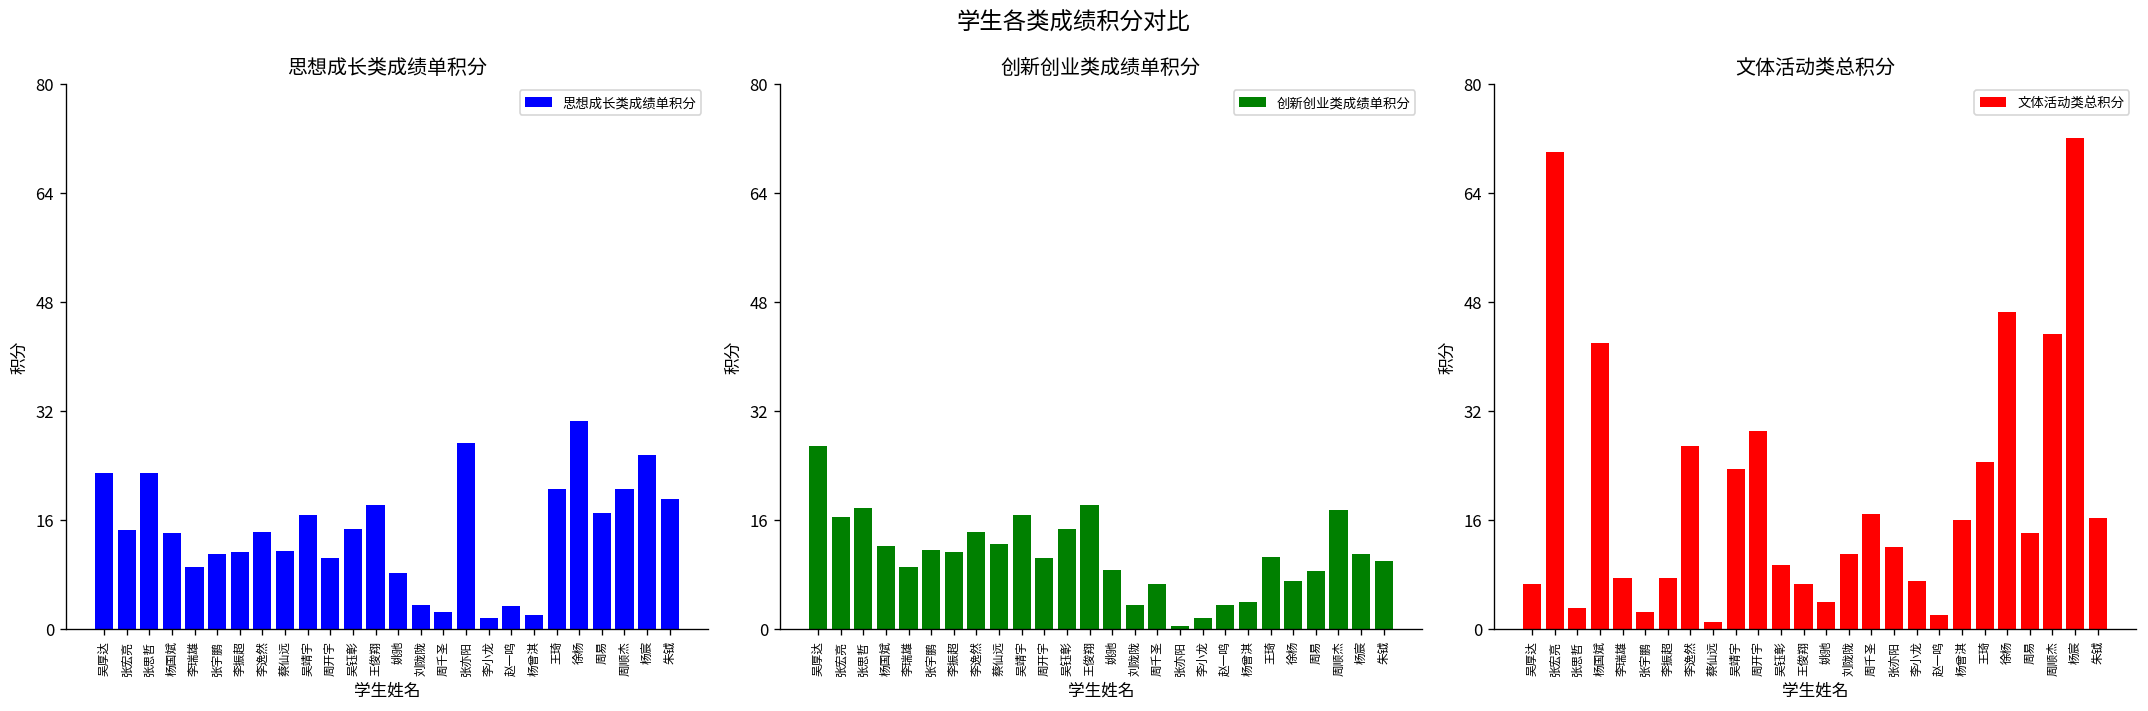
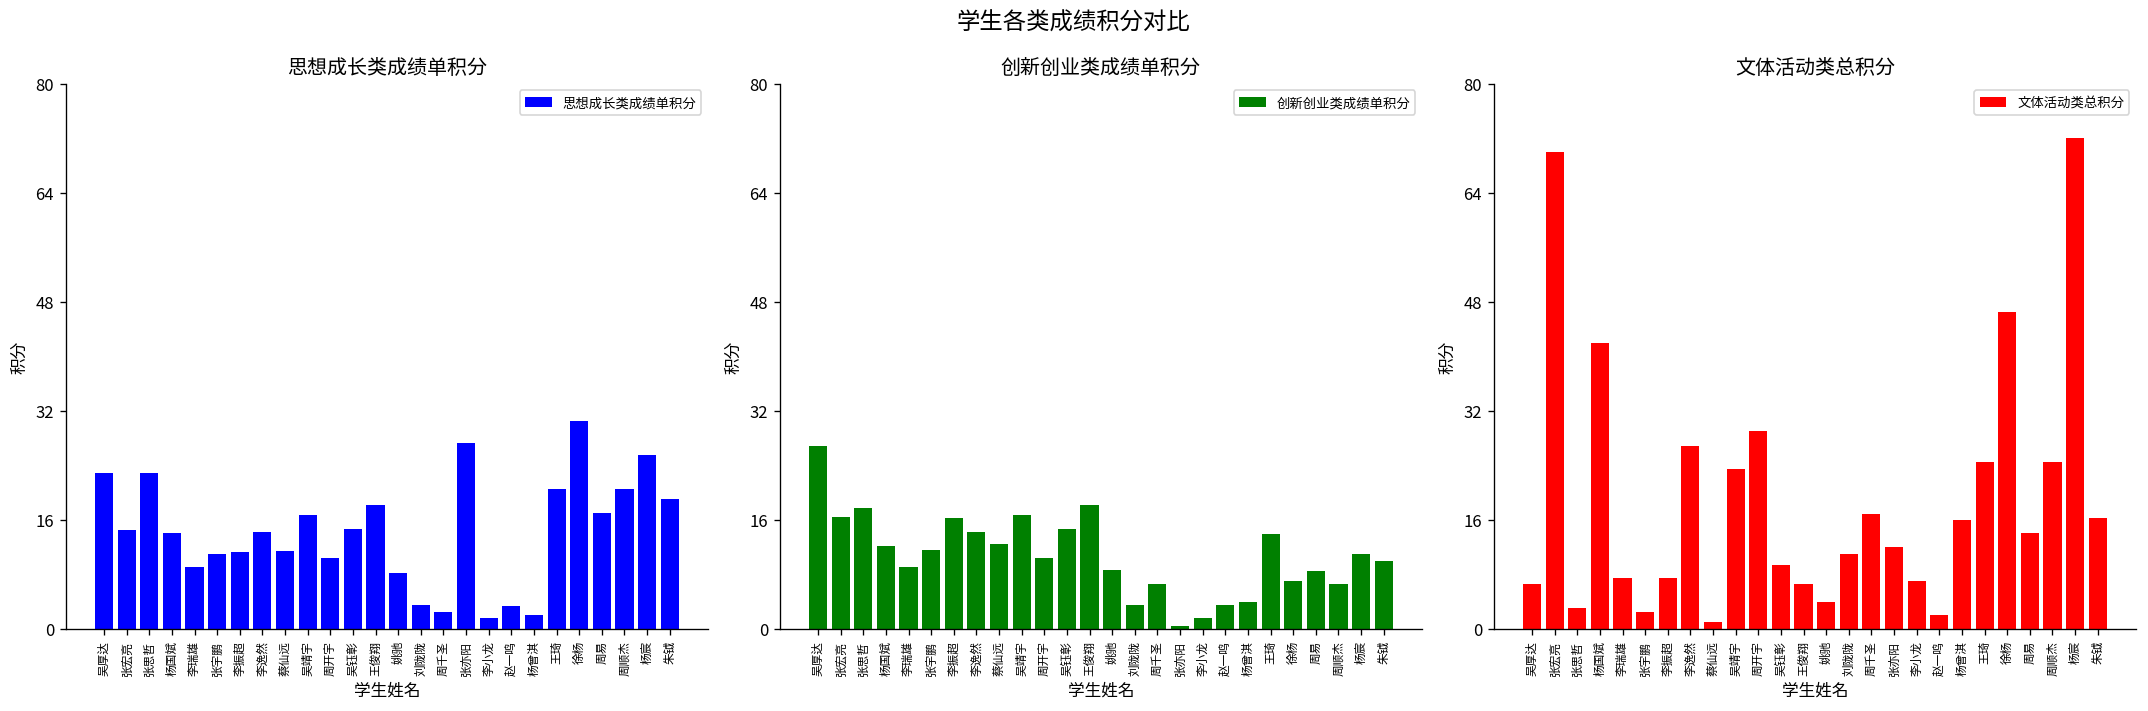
  {
    "思想成长类成绩单积分": {
      "吴厚达": 23,
      "张宏亮": 15,
      "张思哲": 23,
      "杨国斌": 14,
      "李瑞雄": 9,
      "张宇鹏": 11,
      "李振超": 11,
      "李逸然": 14,
      "蔡仙远": 11,
      "吴靖宇": 17,
      "周开宇": 10,
      "吴钰彰": 15,
      "王俊翔": 18,
      "姚驰": 8,
      "刘陇陇": 4,
      "周千圣": 2,
      "张亦阳": 27,
      "李小龙": 2,
      "赵一鸣": 3,
      "杨曾淇": 2,
      "王琦": 21,
      "徐杨": 31,
      "周易": 17,
      "周顺杰": 21,
      "杨宸": 26,
      "朱钺": 19
    },
    "创新创业类成绩单积分": {
      "吴厚达": 27,
      "张宏亮": 16,
      "张思哲": 18,
      "杨国斌": 12,
      "李瑞雄": 9,
      "张宇鹏": 12,
-     "李振超": 11,
+     "李振超": 16,
      "李逸然": 14,
      "蔡仙远": 13,
      "吴靖宇": 17,
      "周开宇": 10,
      "吴钰彰": 15,
      "王俊翔": 18,
      "姚驰": 9,
      "刘陇陇": 4,
      "周千圣": 7,
      "李小龙": 2,
      "赵一鸣": 4,
      "杨曾淇": 4,
-     "王琦": 11,
+     "王琦": 14,
      "徐杨": 7,
      "周易": 9,
-     "周顺杰": 18,
+     "周顺杰": 7,
      "杨宸": 11,
      "朱钺": 10
    },
    "文体活动类总积分": {
      "吴厚达": 7,
      "张宏亮": 70,
      "张思哲": 3,
      "杨国斌": 42,
      "李瑞雄": 8,
      "张宇鹏": 3,
      "李振超": 8,
      "李逸然": 27,
      "蔡仙远": 1,
      "吴靖宇": 24,
      "周开宇": 29,
      "吴钰彰": 9,
      "王俊翔": 7,
      "姚驰": 4,
      "刘陇陇": 11,
      "周千圣": 17,
      "张亦阳": 12,
      "李小龙": 7,
      "赵一鸣": 2,
      "杨曾淇": 16,
      "王琦": 25,
      "徐杨": 47,
      "周易": 14,
-     "周顺杰": 43,
+     "周顺杰": 25,
      "杨宸": 72,
      "朱钺": 16
    }
  }
